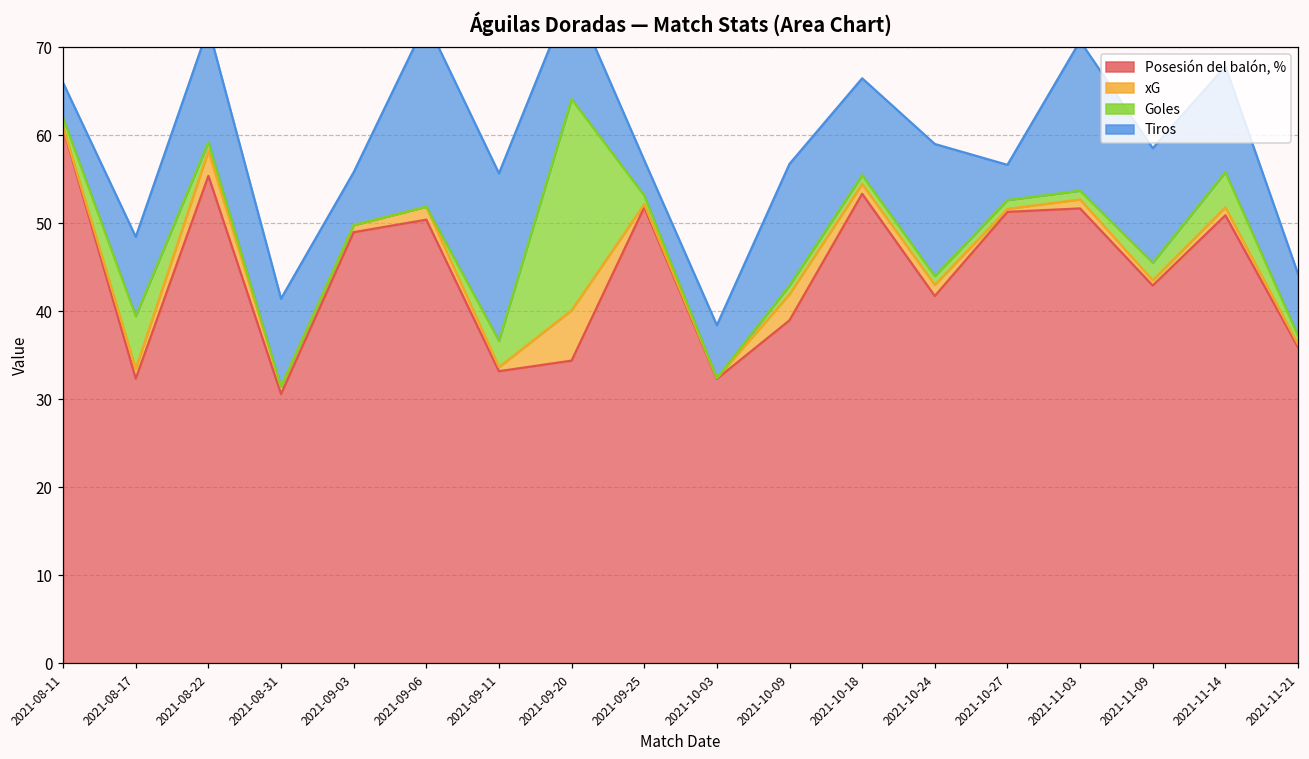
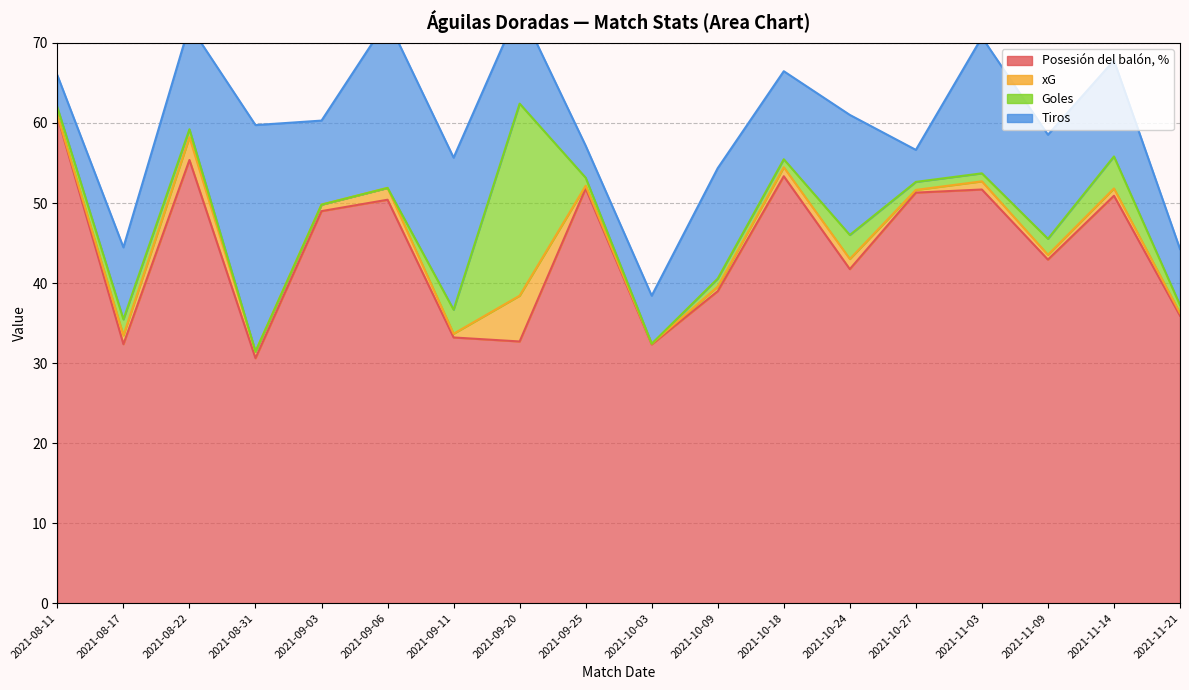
  {
    "Posesión del balón, %": {
      "2021-08-17": 32,
      "2021-08-22": 55,
      "2021-08-31": 31,
      "2021-09-03": 49,
      "2021-09-06": 50,
      "2021-09-11": 33,
-     "2021-09-20": 34,
+     "2021-09-20": 33,
      "2021-09-25": 52,
      "2021-10-09": 39,
      "2021-10-18": 53,
      "2021-10-24": 42,
      "2021-10-27": 51,
      "2021-11-03": 52,
      "2021-11-09": 43,
      "2021-11-14": 51,
      "2021-11-21": 36
    },
    "xG": {
      "2021-08-17": 1,
      "2021-08-22": 3,
      "2021-09-11": 0,
      "2021-09-20": 6,
      "2021-09-25": 0,
-     "2021-10-09": 3,
+     "2021-10-09": 1,
      "2021-10-18": 1,
      "2021-10-24": 1,
      "2021-10-27": 0,
      "2021-11-03": 1,
      "2021-11-09": 1,
      "2021-11-14": 1,
      "2021-11-21": 0
    },
    "Goles": {
      "2021-08-11": 1,
-     "2021-08-17": 6,
+     "2021-08-17": 2,
      "2021-08-22": 1,
      "2021-09-11": 3,
      "2021-09-20": 24,
      "2021-09-25": 1,
      "2021-10-09": 1,
      "2021-10-18": 1,
-     "2021-10-24": 1,
+     "2021-10-24": 3,
      "2021-10-27": 1,
      "2021-11-03": 1,
      "2021-11-09": 2,
      "2021-11-14": 4,
      "2021-11-21": 1
    },
    "Tiros": {
      "2021-08-11": 4,
      "2021-08-17": 9,
-     "2021-08-31": 10,
-     "2021-09-03": 6,
+     "2021-08-31": 28,
+     "2021-09-03": 11,
      "2021-09-11": 19,
      "2021-09-25": 4,
      "2021-10-03": 6,
      "2021-10-09": 14,
      "2021-10-18": 11,
      "2021-10-24": 15,
      "2021-10-27": 4,
      "2021-11-09": 13,
      "2021-11-21": 7
    }
  }
